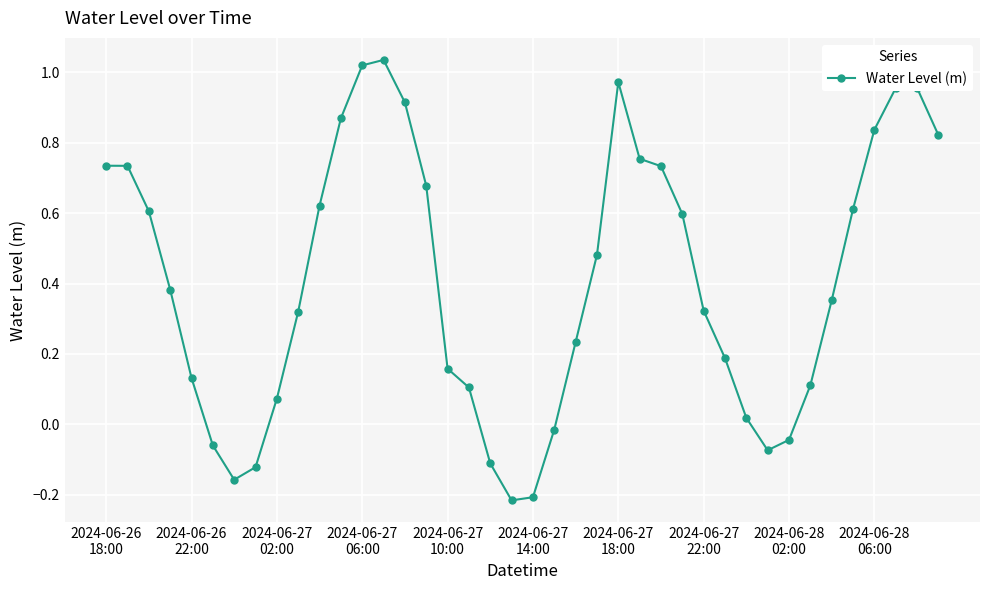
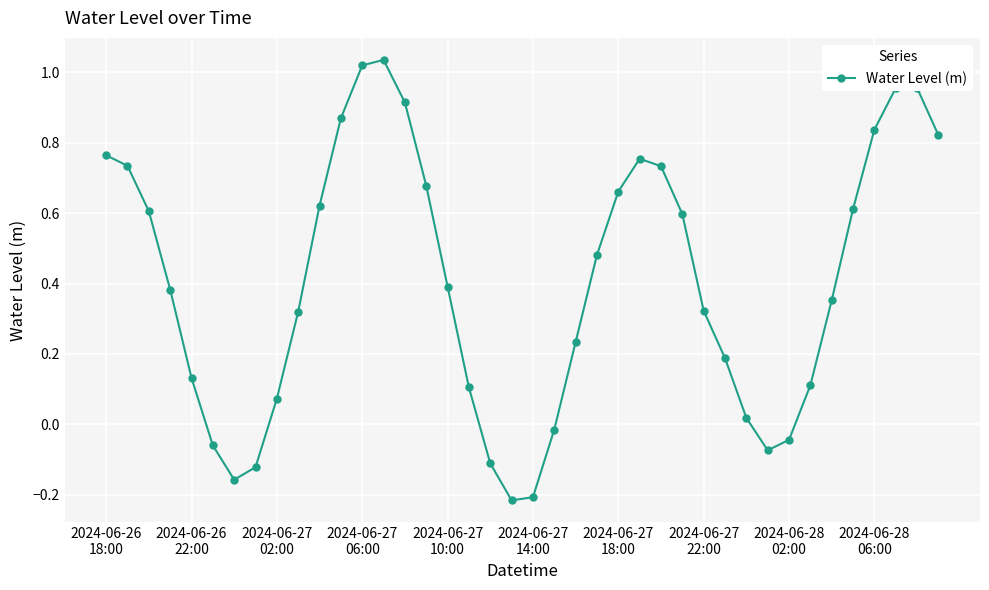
  {
-   "2024-06-26 18:00": 0.73,
+   "2024-06-26 18:00": 0.76,
    "2024-06-26 22:00": 0.13,
    "2024-06-27 02:00": 0.07,
    "2024-06-27 06:00": 1.02,
-   "2024-06-27 10:00": 0.16,
+   "2024-06-27 10:00": 0.39,
    "2024-06-27 14:00": -0.21,
-   "2024-06-27 18:00": 0.97,
+   "2024-06-27 18:00": 0.66,
    "2024-06-27 22:00": 0.32,
    "2024-06-28 02:00": -0.04,
    "2024-06-28 06:00": 0.84
  }
